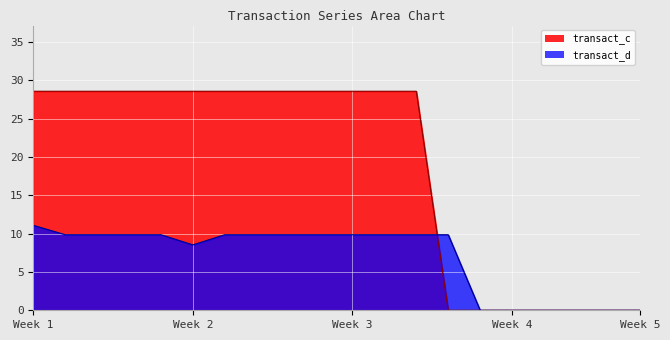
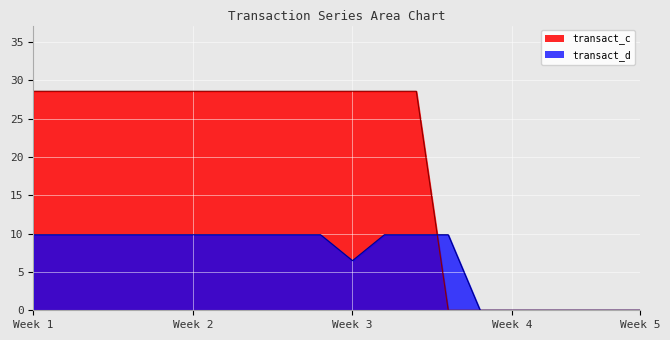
  {
    "transact_c": {
      "Week 1": 29,
      "Week 2": 29,
      "Week 3": 29
    },
    "transact_d": {
-     "Week 1": 11,
-     "Week 2": 9,
-     "Week 3": 10
+     "Week 1": 10,
+     "Week 2": 10,
+     "Week 3": 6
    }
  }
